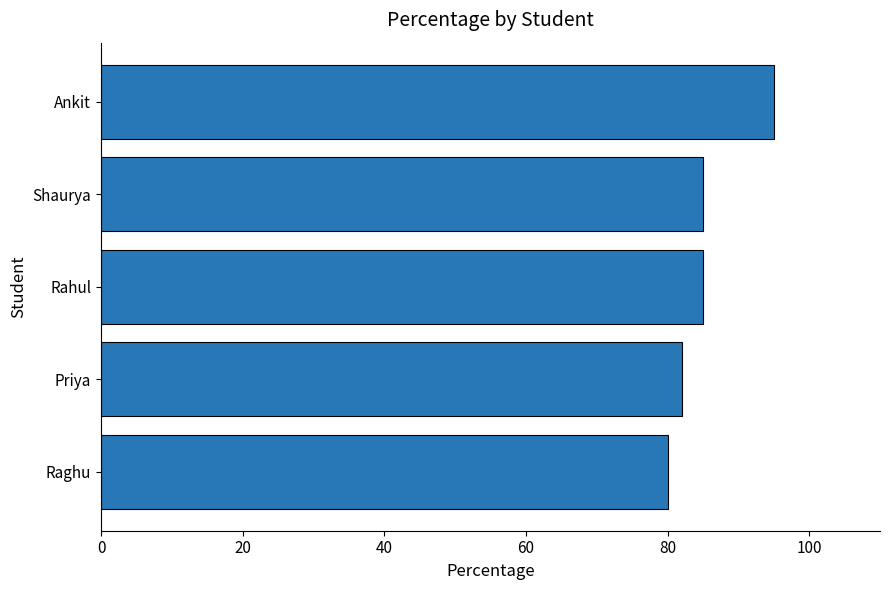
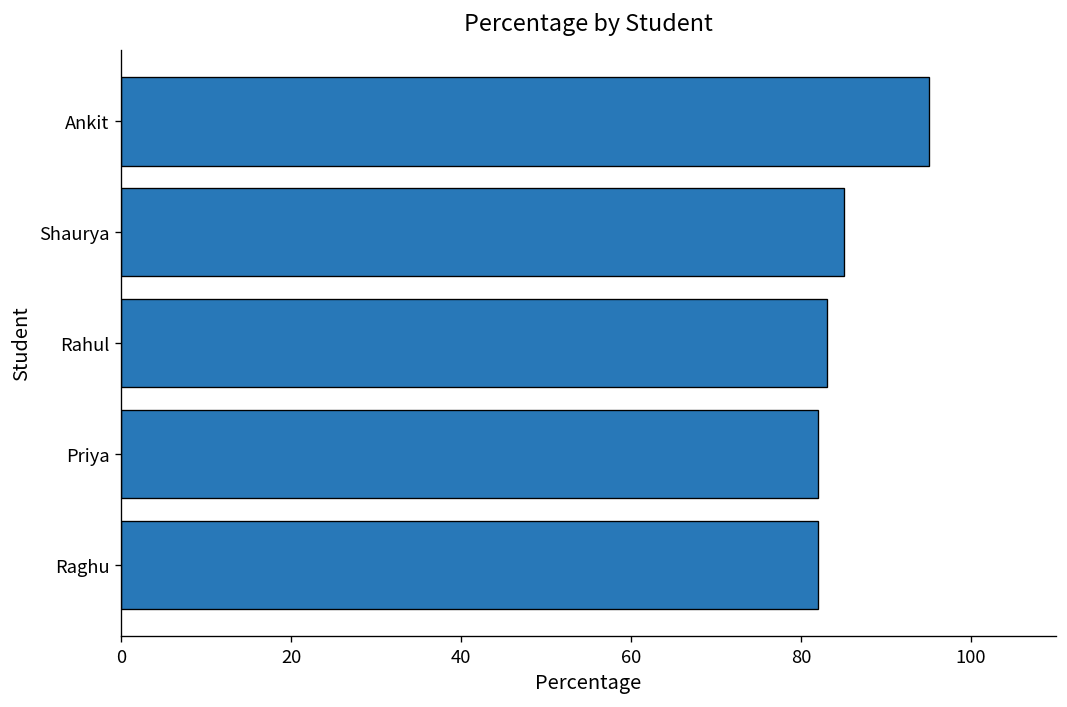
  {
    "Ankit": 95,
    "Shaurya": 85,
-   "Rahul": 85,
+   "Rahul": 83,
    "Priya": 82,
-   "Raghu": 80
+   "Raghu": 82
  }
